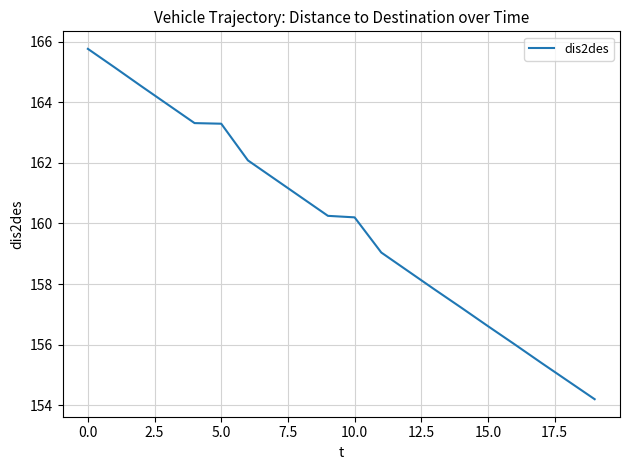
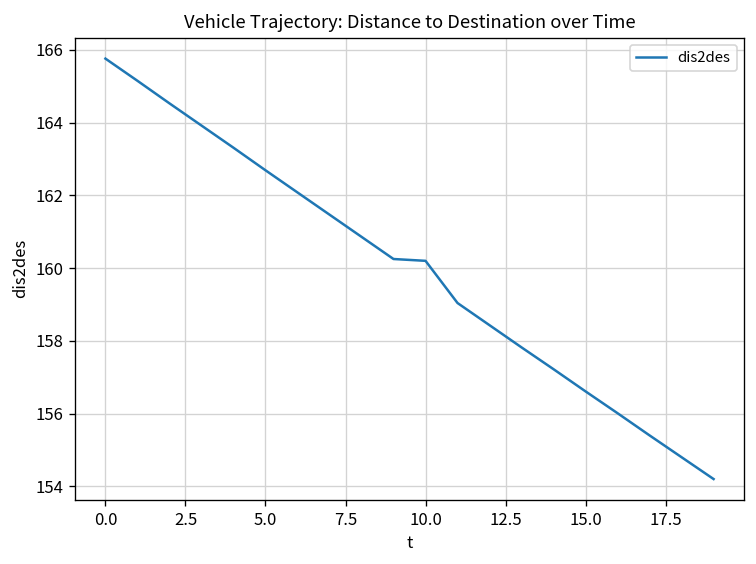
  {
    "0.0": 165.8,
-   "5.0": 163.3,
+   "5.0": 162.7,
    "10.0": 160.2,
    "15.0": 156.6
  }
